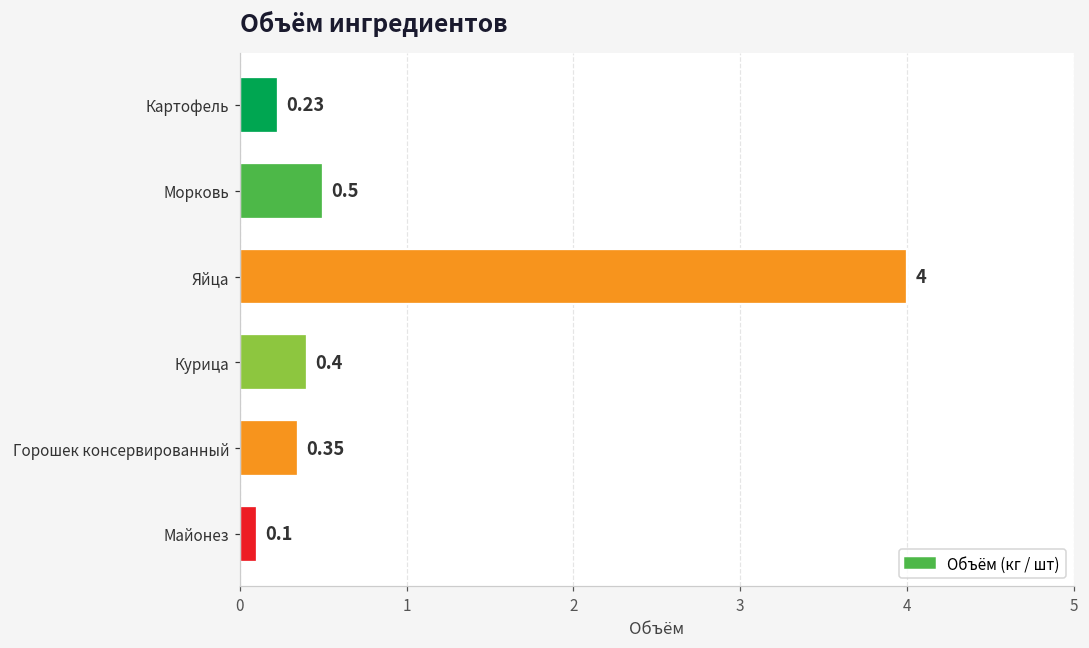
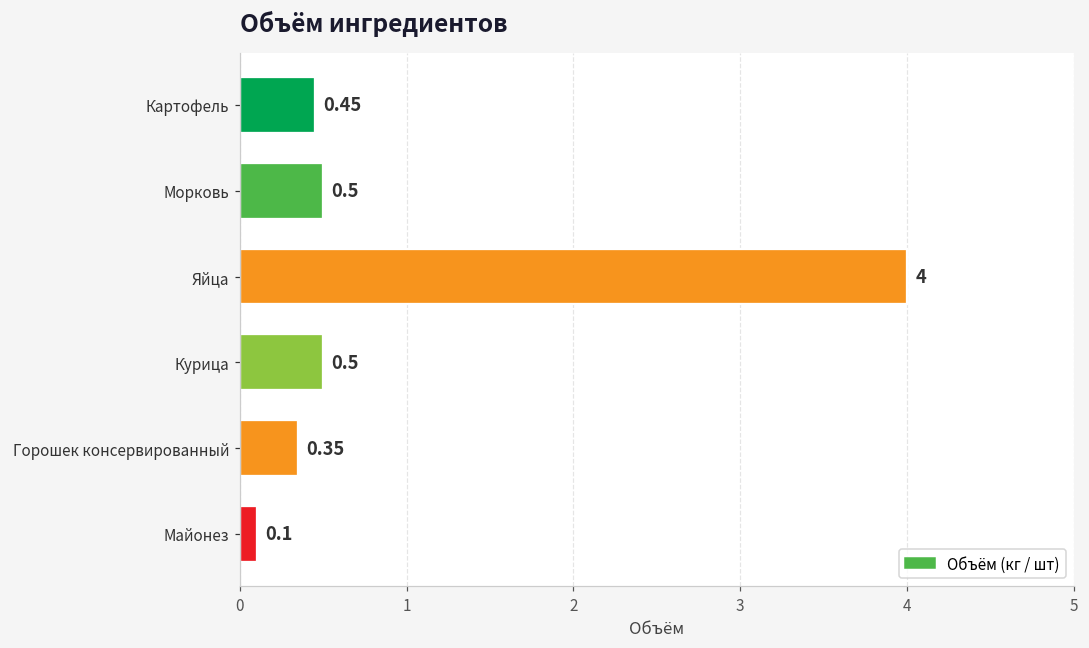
  {
-   "Картофель": 0.23,
+   "Картофель": 0.45,
    "Морковь": 0.5,
    "Яйца": 4,
-   "Курица": 0.4,
+   "Курица": 0.5,
    "Горошек консервированный": 0.35,
    "Майонез": 0.1
  }
